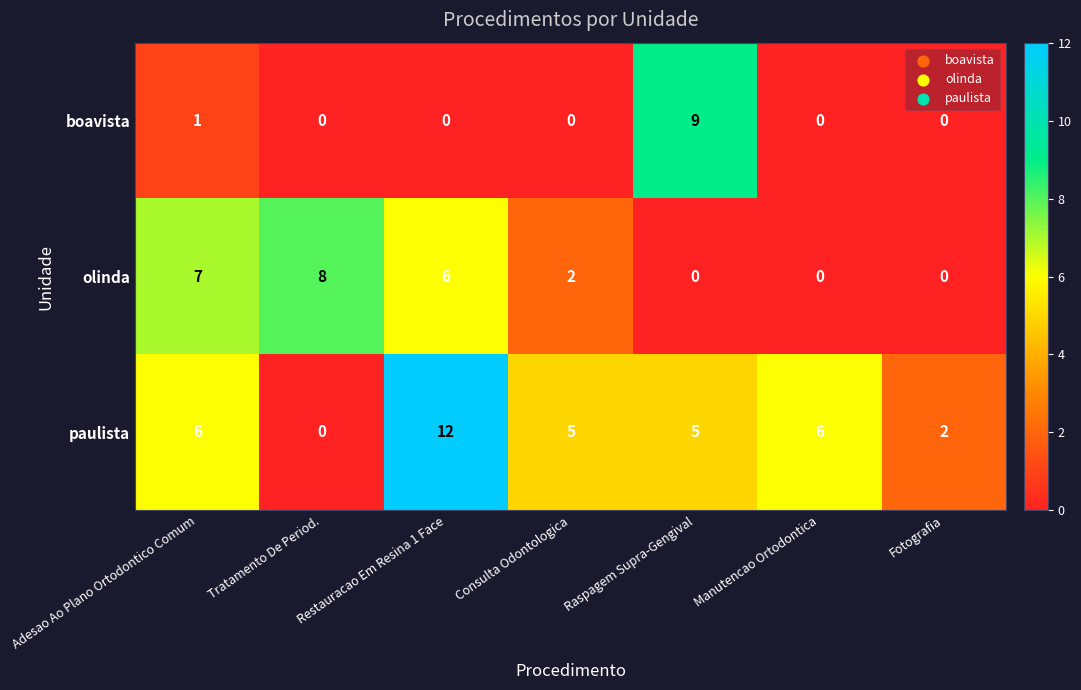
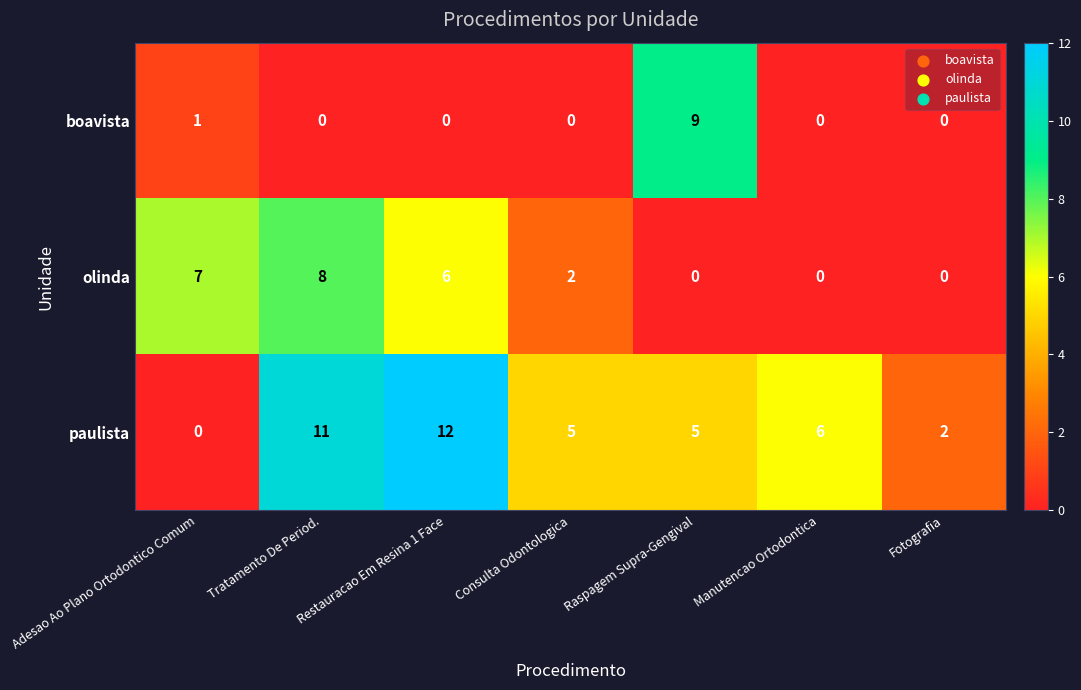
  {
    "boavista": {
      "Adesao Ao Plano Ortodontico Comum": 1,
      "Tratamento De Period.": 0,
      "Restauracao Em Resina 1 Face": 0,
      "Consulta Odontologica": 0,
      "Raspagem Supra-Gengival": 9,
      "Manutencao Ortodontica": 0,
      "Fotografia": 0
    },
    "olinda": {
      "Adesao Ao Plano Ortodontico Comum": 7,
      "Tratamento De Period.": 8,
      "Restauracao Em Resina 1 Face": 6,
      "Consulta Odontologica": 2,
      "Raspagem Supra-Gengival": 0,
      "Manutencao Ortodontica": 0,
      "Fotografia": 0
    },
    "paulista": {
-     "Adesao Ao Plano Ortodontico Comum": 6,
-     "Tratamento De Period.": 0,
+     "Adesao Ao Plano Ortodontico Comum": 0,
+     "Tratamento De Period.": 11,
      "Restauracao Em Resina 1 Face": 12,
      "Consulta Odontologica": 5,
      "Raspagem Supra-Gengival": 5,
      "Manutencao Ortodontica": 6,
      "Fotografia": 2
    }
  }
